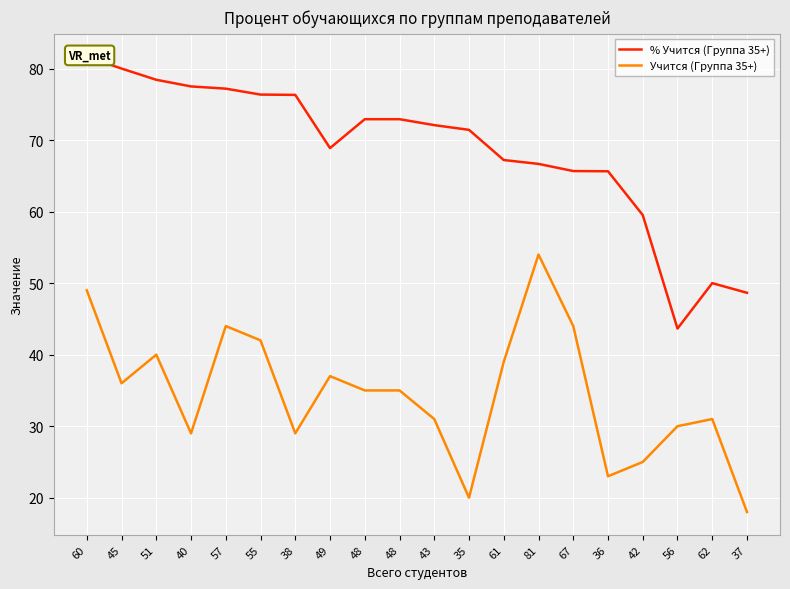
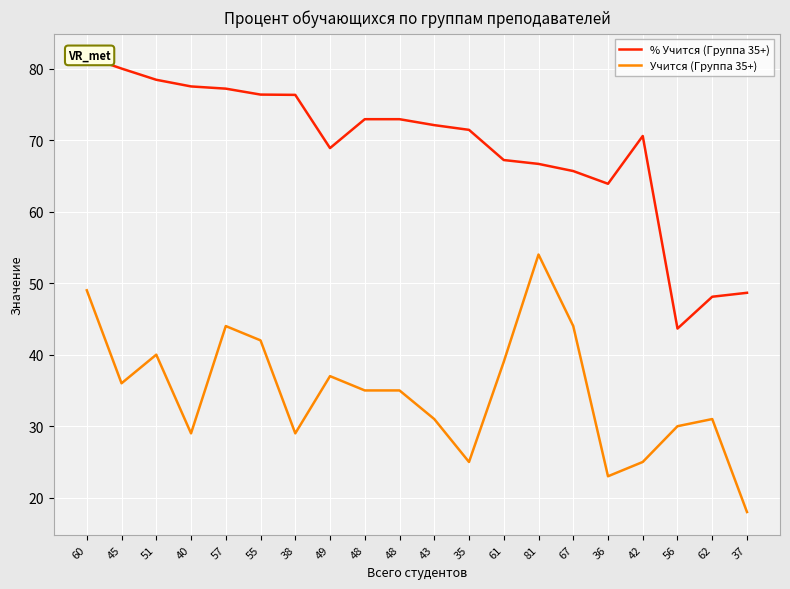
  {
    "% Учится (Группа 35+)": {
      "45": 80,
      "51": 78,
      "40": 78,
      "57": 77,
      "55": 76,
      "38": 76,
      "49": 69,
      "43": 72,
      "35": 71,
      "61": 67,
      "81": 67,
      "67": 66,
-     "36": 66,
-     "42": 60,
+     "36": 64,
+     "42": 71,
      "56": 44,
-     "62": 50,
+     "62": 48,
      "37": 49
    },
    "Учится (Группа 35+)": {
      "60": 49,
      "45": 36,
      "51": 40,
      "40": 29,
      "57": 44,
      "55": 42,
      "38": 29,
      "49": 37,
      "43": 31,
-     "35": 20,
+     "35": 25,
      "61": 39,
      "81": 54,
      "67": 44,
      "36": 23,
      "42": 25,
      "56": 30,
      "62": 31,
      "37": 18
    }
  }
